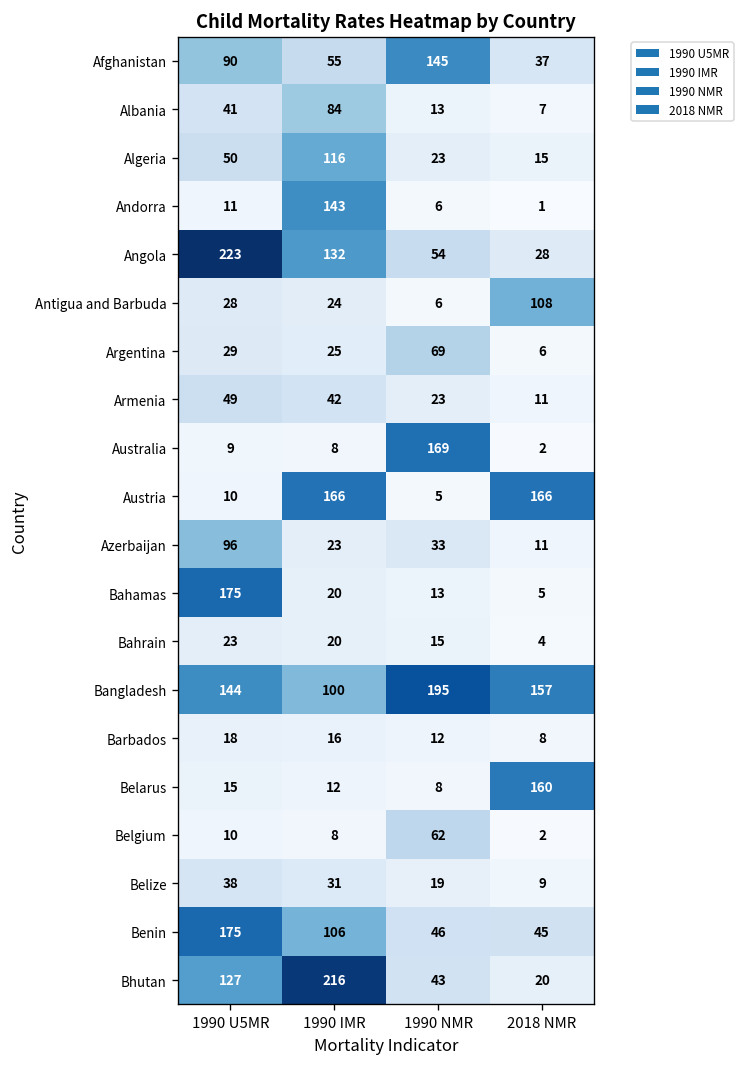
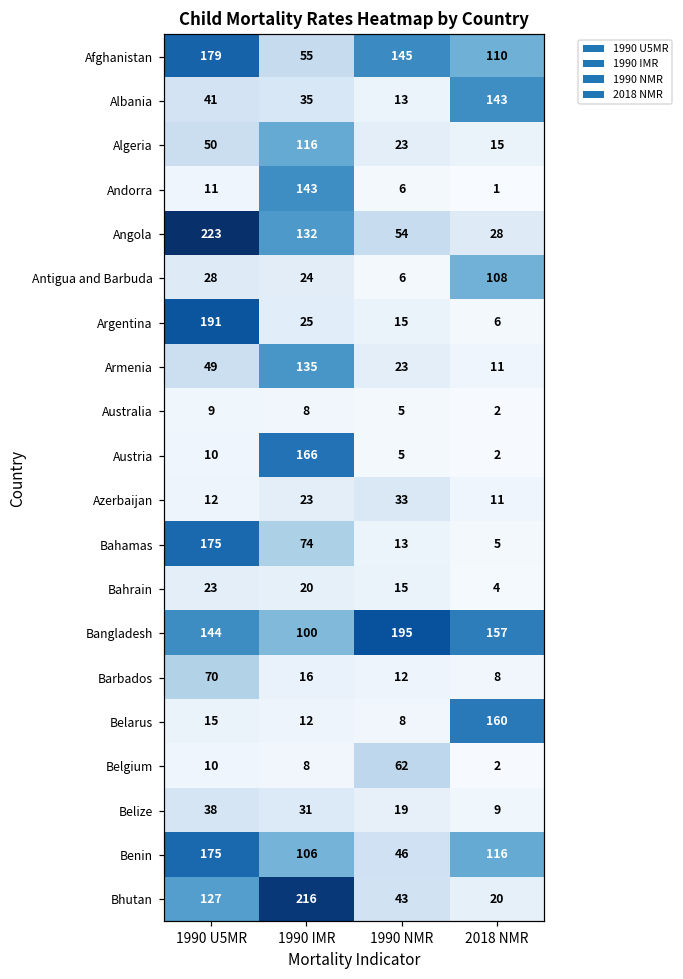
  {
    "Afghanistan": {
-     "1990 U5MR": 90,
+     "1990 U5MR": 179,
      "1990 IMR": 55,
      "1990 NMR": 145,
-     "2018 NMR": 37
+     "2018 NMR": 110
    },
    "Albania": {
      "1990 U5MR": 41,
-     "1990 IMR": 84,
+     "1990 IMR": 35,
      "1990 NMR": 13,
-     "2018 NMR": 7
+     "2018 NMR": 143
    },
    "Algeria": {
      "1990 U5MR": 50,
      "1990 IMR": 116,
      "1990 NMR": 23,
      "2018 NMR": 15
    },
    "Andorra": {
      "1990 U5MR": 11,
      "1990 IMR": 143,
      "1990 NMR": 6,
      "2018 NMR": 1
    },
    "Angola": {
      "1990 U5MR": 223,
      "1990 IMR": 132,
      "1990 NMR": 54,
      "2018 NMR": 28
    },
    "Antigua and Barbuda": {
      "1990 U5MR": 28,
      "1990 IMR": 24,
      "1990 NMR": 6,
      "2018 NMR": 108
    },
    "Argentina": {
-     "1990 U5MR": 29,
+     "1990 U5MR": 191,
      "1990 IMR": 25,
-     "1990 NMR": 69,
+     "1990 NMR": 15,
      "2018 NMR": 6
    },
    "Armenia": {
      "1990 U5MR": 49,
-     "1990 IMR": 42,
+     "1990 IMR": 135,
      "1990 NMR": 23,
      "2018 NMR": 11
    },
    "Australia": {
      "1990 U5MR": 9,
      "1990 IMR": 8,
-     "1990 NMR": 169,
+     "1990 NMR": 5,
      "2018 NMR": 2
    },
    "Austria": {
      "1990 U5MR": 10,
      "1990 IMR": 166,
      "1990 NMR": 5,
-     "2018 NMR": 166
+     "2018 NMR": 2
    },
    "Azerbaijan": {
-     "1990 U5MR": 96,
+     "1990 U5MR": 12,
      "1990 IMR": 23,
      "1990 NMR": 33,
      "2018 NMR": 11
    },
    "Bahamas": {
      "1990 U5MR": 175,
-     "1990 IMR": 20,
+     "1990 IMR": 74,
      "1990 NMR": 13,
      "2018 NMR": 5
    },
    "Bahrain": {
      "1990 U5MR": 23,
      "1990 IMR": 20,
      "1990 NMR": 15,
      "2018 NMR": 4
    },
    "Bangladesh": {
      "1990 U5MR": 144,
      "1990 IMR": 100,
      "1990 NMR": 195,
      "2018 NMR": 157
    },
    "Barbados": {
-     "1990 U5MR": 18,
+     "1990 U5MR": 70,
      "1990 IMR": 16,
      "1990 NMR": 12,
      "2018 NMR": 8
    },
    "Belarus": {
      "1990 U5MR": 15,
      "1990 IMR": 12,
      "1990 NMR": 8,
      "2018 NMR": 160
    },
    "Belgium": {
      "1990 U5MR": 10,
      "1990 IMR": 8,
      "1990 NMR": 62,
      "2018 NMR": 2
    },
    "Belize": {
      "1990 U5MR": 38,
      "1990 IMR": 31,
      "1990 NMR": 19,
      "2018 NMR": 9
    },
    "Benin": {
      "1990 U5MR": 175,
      "1990 IMR": 106,
      "1990 NMR": 46,
-     "2018 NMR": 45
+     "2018 NMR": 116
    },
    "Bhutan": {
      "1990 U5MR": 127,
      "1990 IMR": 216,
      "1990 NMR": 43,
      "2018 NMR": 20
    }
  }
